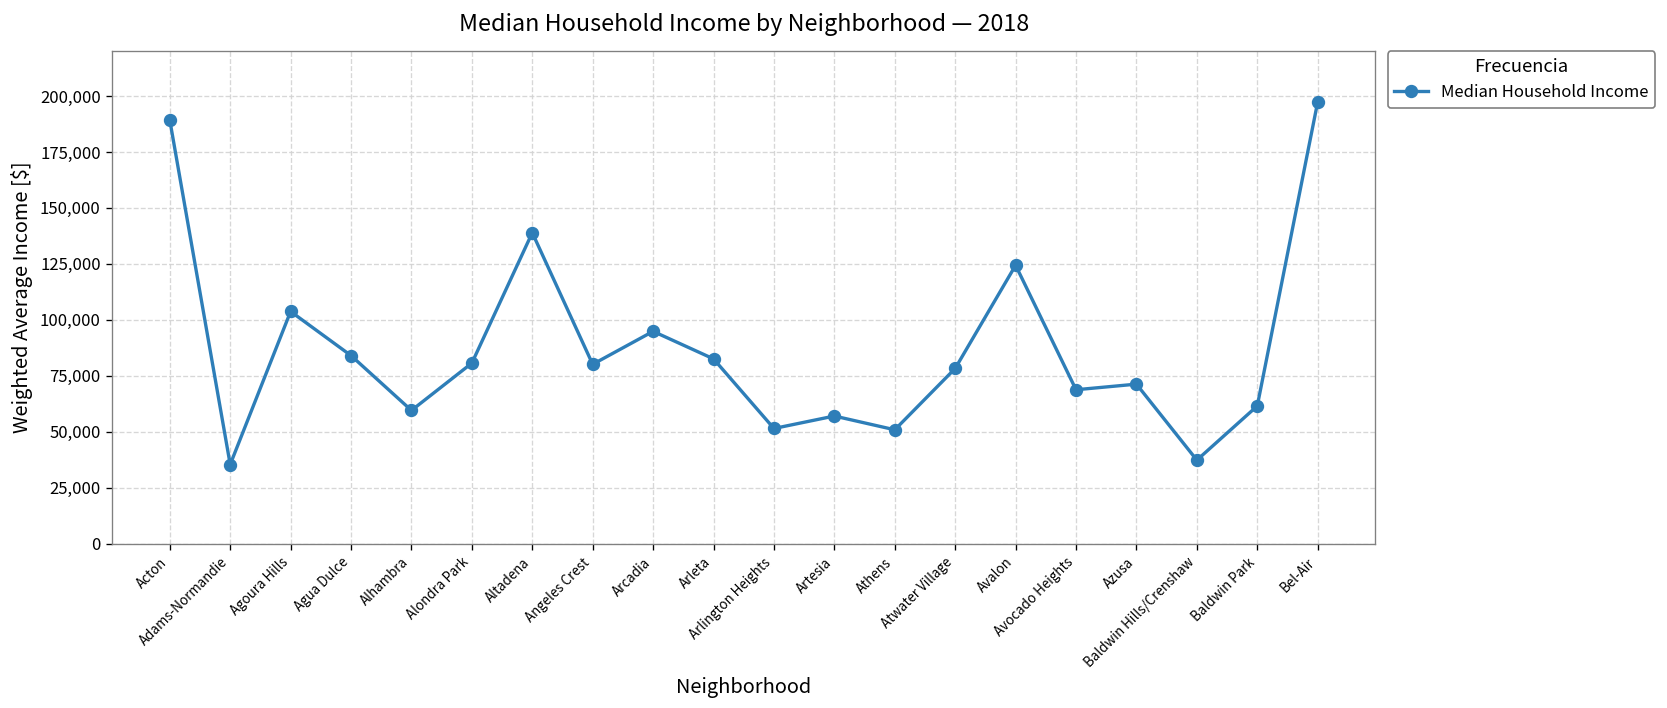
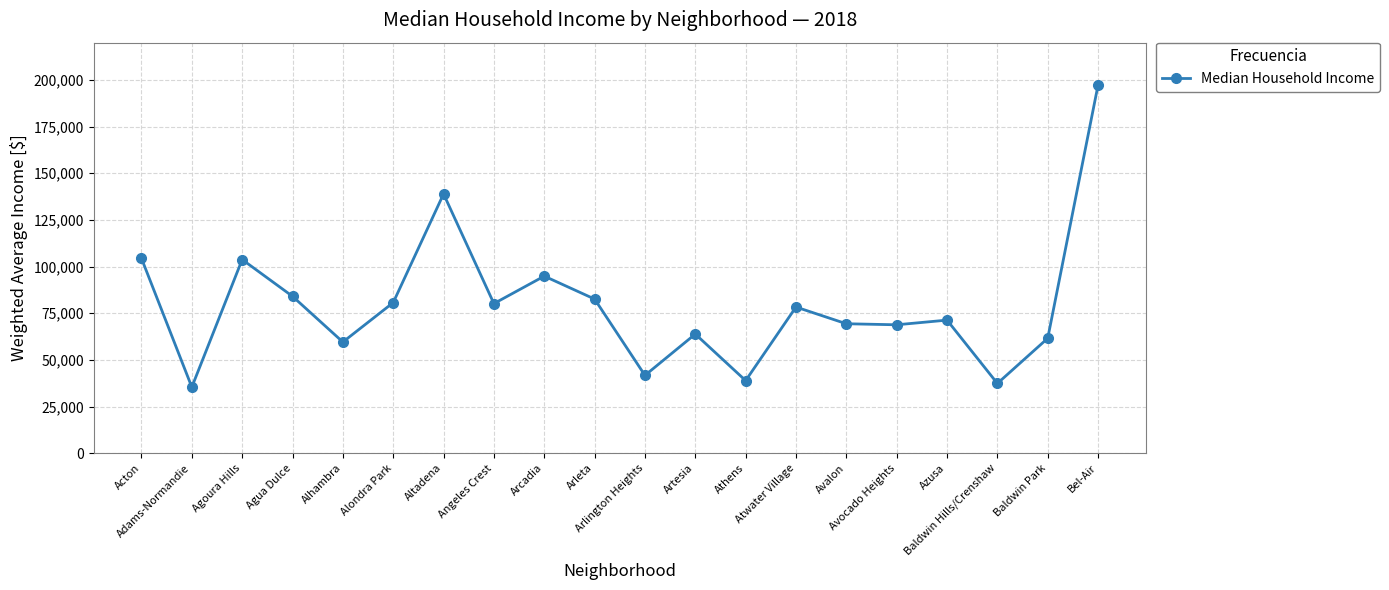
  {
-   "Acton": "189,000",
+   "Acton": "104,000",
    "Adams-Normandie": "35,000",
    "Agoura Hills": "104,000",
    "Agua Dulce": "84,000",
    "Alhambra": "60,000",
    "Alondra Park": "81,000",
    "Altadena": "139,000",
    "Angeles Crest": "80,000",
    "Arcadia": "95,000",
    "Arleta": "83,000",
-   "Arlington Heights": "51,000",
-   "Artesia": "57,000",
-   "Athens": "51,000",
+   "Arlington Heights": "42,000",
+   "Artesia": "64,000",
+   "Athens": "39,000",
    "Atwater Village": "78,000",
-   "Avalon": "124,000",
+   "Avalon": "69,000",
    "Avocado Heights": "69,000",
    "Azusa": "71,000",
    "Baldwin Hills/Crenshaw": "37,000",
    "Baldwin Park": "62,000",
    "Bel-Air": "197,000"
  }
